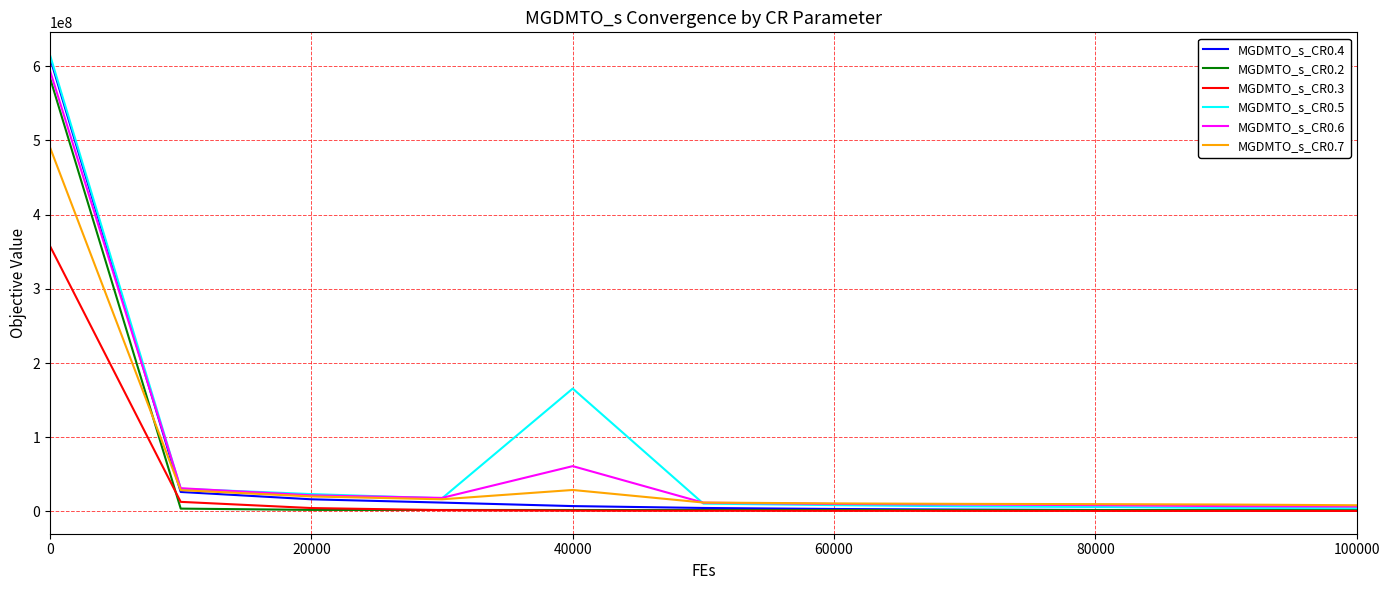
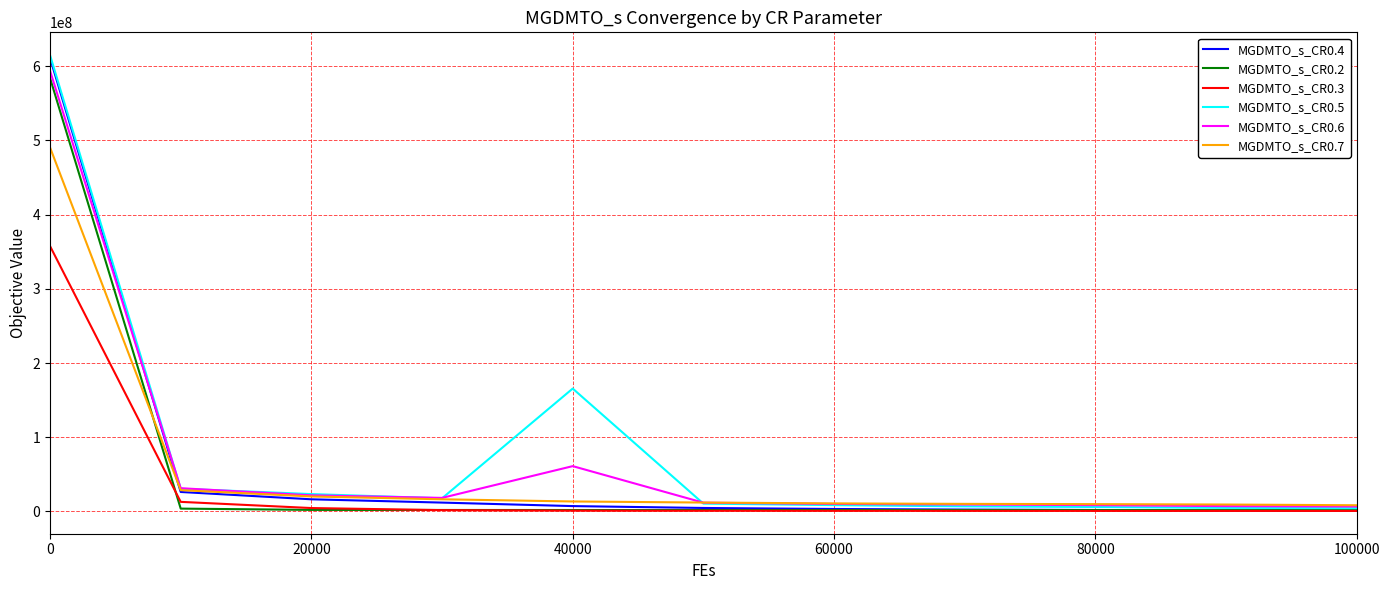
  {
    "MGDMTO_s_CR0.4": {
      "0": 610000000,
      "20000": 20000000,
      "40000": 10000000
    },
    "MGDMTO_s_CR0.2": {
      "0": 580000000
    },
    "MGDMTO_s_CR0.3": {
      "0": 360000000
    },
    "MGDMTO_s_CR0.5": {
      "0": 620000000,
      "40000": 170000000
    },
    "MGDMTO_s_CR0.6": {
      "0": 590000000,
      "40000": 60000000
    },
    "MGDMTO_s_CR0.7": {
      "0": 490000000,
-     "40000": 30000000
+     "40000": 10000000
    }
  }
